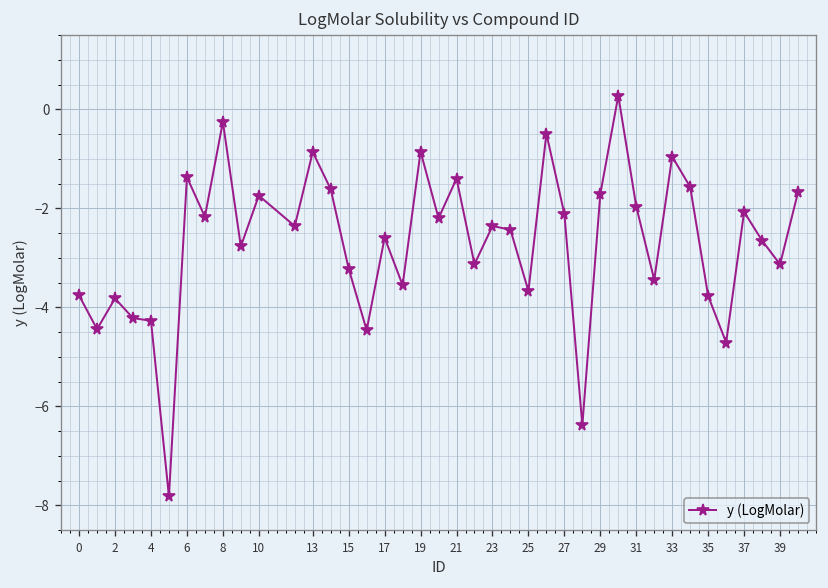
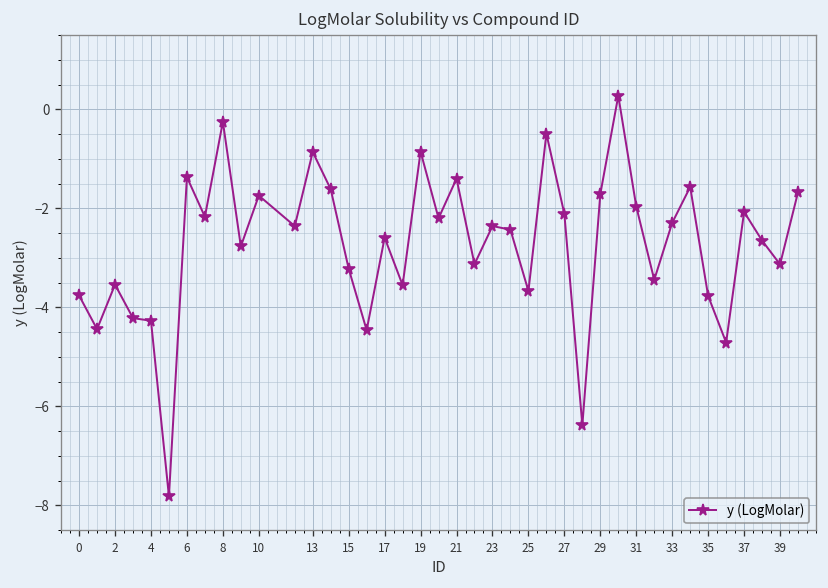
  {
    "0": -3.8,
-   "2": -3.8,
+   "2": -3.5,
    "4": -4.3,
    "6": -1.4,
    "8": -0.3,
    "10": -1.7,
    "13": -0.9,
    "15": -3.2,
    "17": -2.6,
    "19": -0.9,
    "21": -1.4,
    "23": -2.4,
    "25": -3.7,
    "27": -2.1,
    "29": -1.7,
    "31": -2.0,
-   "33": -1.0,
+   "33": -2.3,
    "35": -3.8,
    "37": -2.1,
    "39": -3.1
  }
